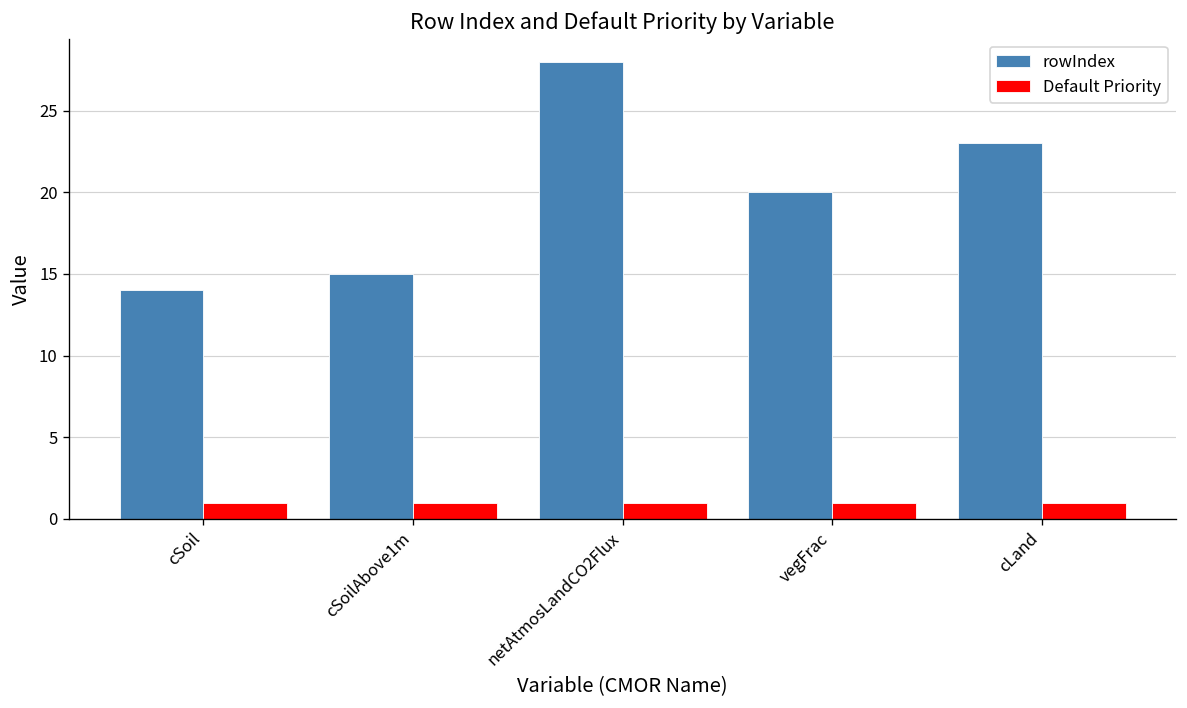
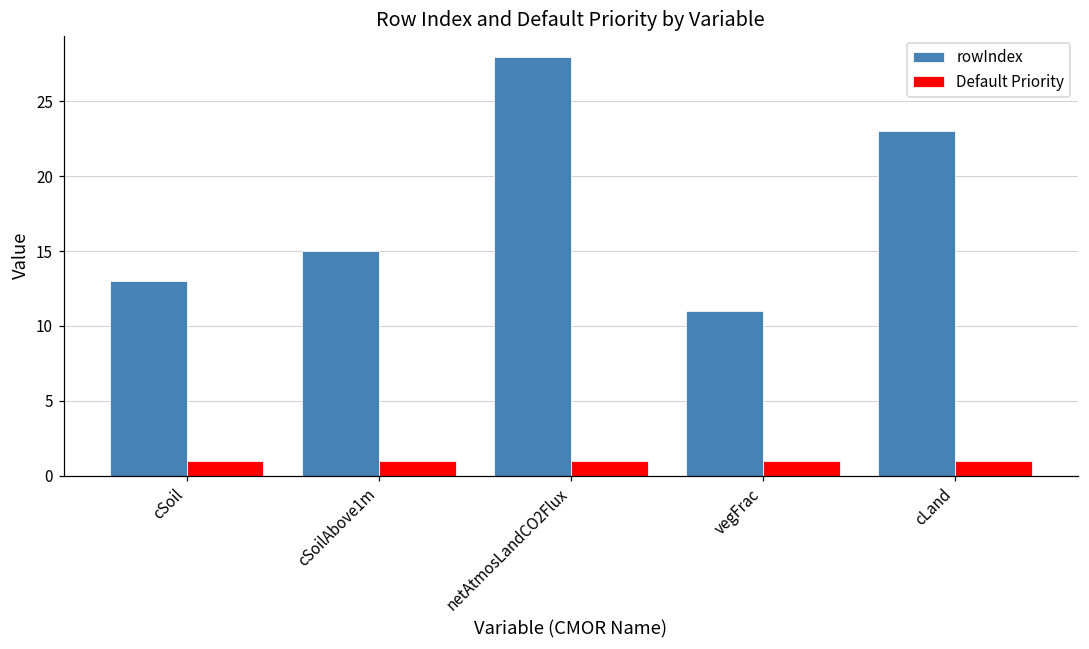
  {
    "rowIndex": {
-     "cSoil": 14,
+     "cSoil": 13,
      "cSoilAbove1m": 15,
      "netAtmosLandCO2Flux": 28,
-     "vegFrac": 20,
+     "vegFrac": 11,
      "cLand": 23
    },
    "Default Priority": {
      "cSoil": 1,
      "cSoilAbove1m": 1,
      "netAtmosLandCO2Flux": 1,
      "vegFrac": 1,
      "cLand": 1
    }
  }
